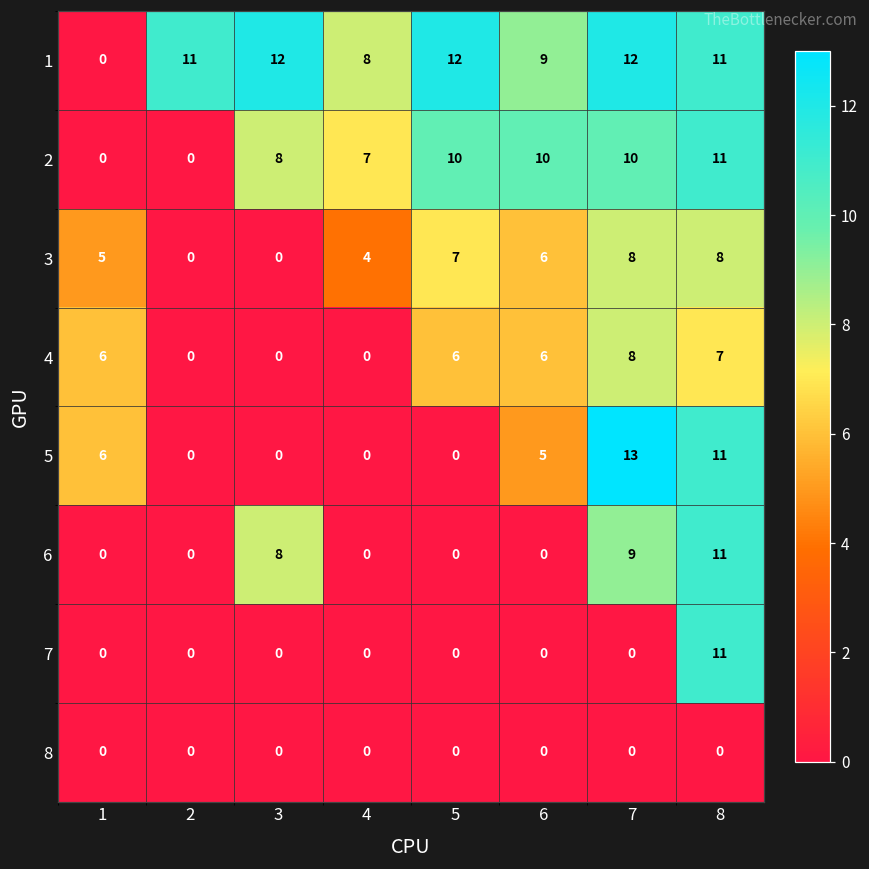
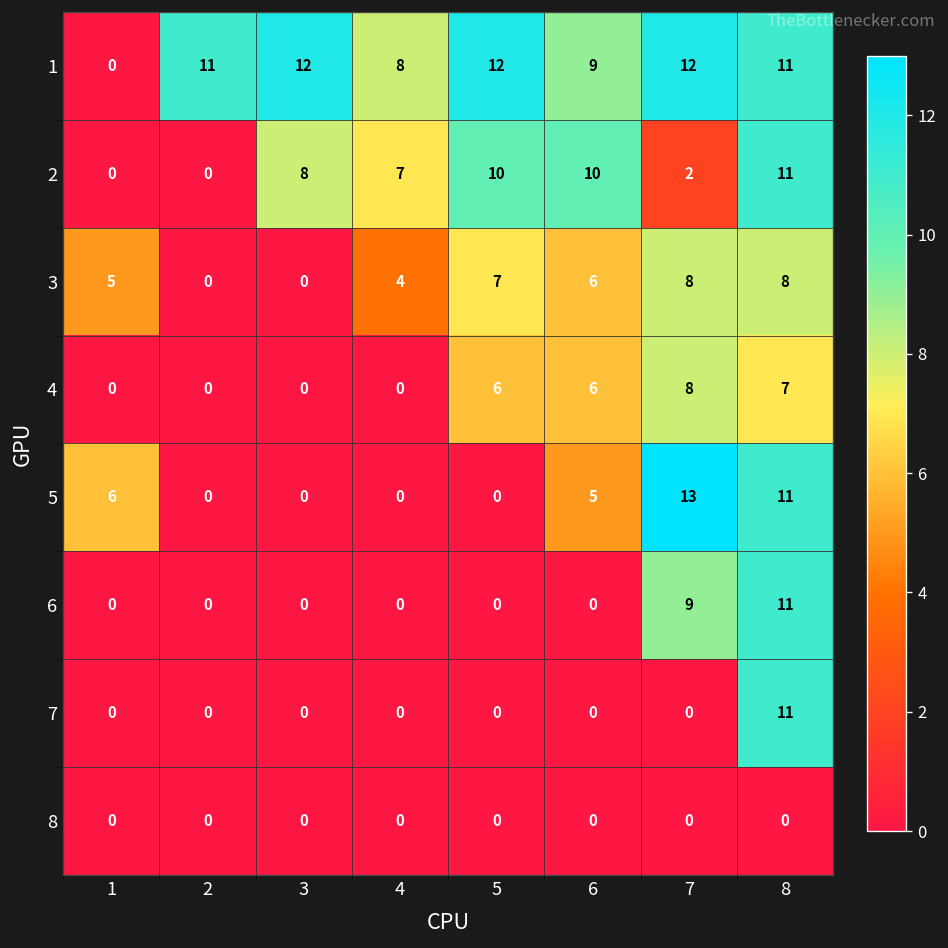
  {
    "1": {
      "1": 0,
      "2": 11,
      "3": 12,
      "4": 8,
      "5": 12,
      "6": 9,
      "7": 12,
      "8": 11
    },
    "2": {
      "1": 0,
      "2": 0,
      "3": 8,
      "4": 7,
      "5": 10,
      "6": 10,
-     "7": 10,
+     "7": 2,
      "8": 11
    },
    "3": {
      "1": 5,
      "2": 0,
      "3": 0,
      "4": 4,
      "5": 7,
      "6": 6,
      "7": 8,
      "8": 8
    },
    "4": {
-     "1": 6,
+     "1": 0,
      "2": 0,
      "3": 0,
      "4": 0,
      "5": 6,
      "6": 6,
      "7": 8,
      "8": 7
    },
    "5": {
      "1": 6,
      "2": 0,
      "3": 0,
      "4": 0,
      "5": 0,
      "6": 5,
      "7": 13,
      "8": 11
    },
    "6": {
      "1": 0,
      "2": 0,
-     "3": 8,
+     "3": 0,
      "4": 0,
      "5": 0,
      "6": 0,
      "7": 9,
      "8": 11
    },
    "7": {
      "1": 0,
      "2": 0,
      "3": 0,
      "4": 0,
      "5": 0,
      "6": 0,
      "7": 0,
      "8": 11
    },
    "8": {
      "1": 0,
      "2": 0,
      "3": 0,
      "4": 0,
      "5": 0,
      "6": 0,
      "7": 0,
      "8": 0
    }
  }
